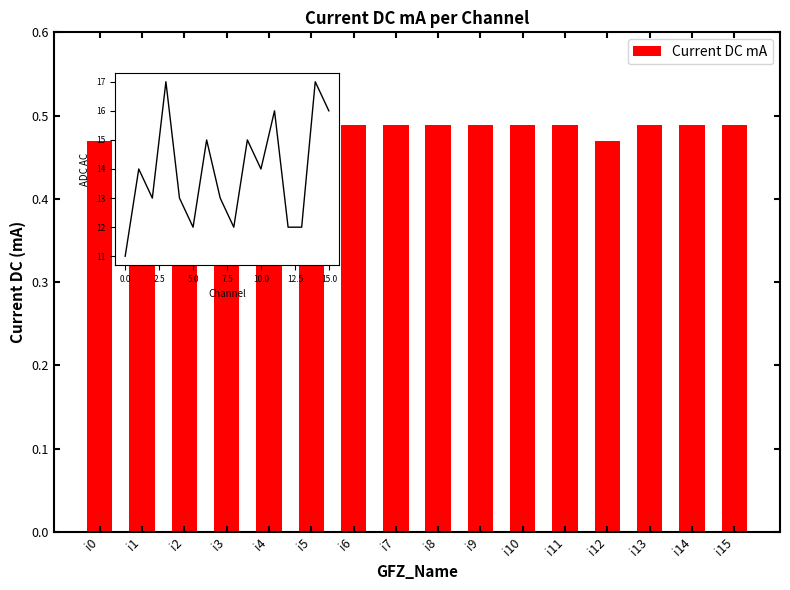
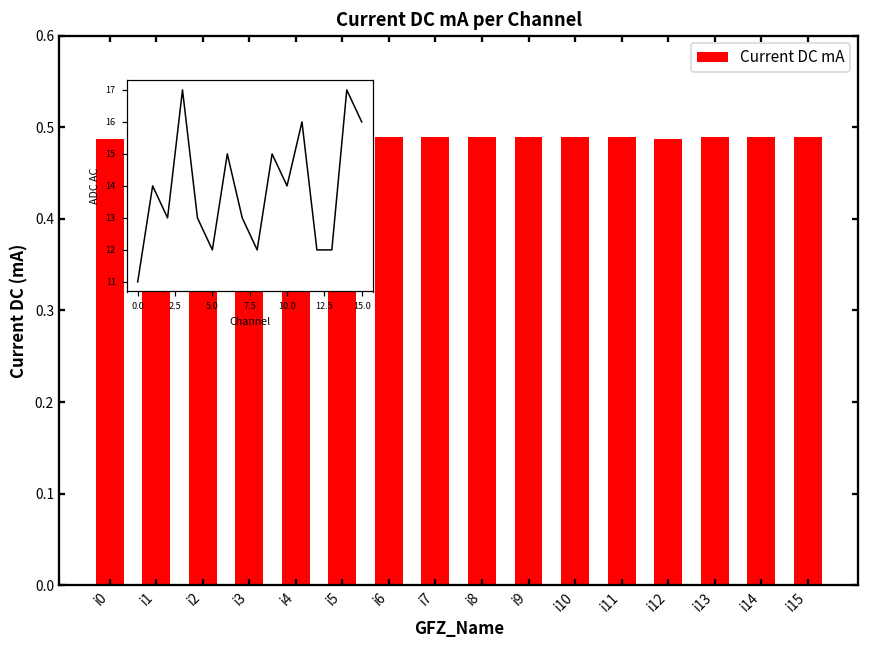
  {
    "Current DC mA per Channel": {
-     "i0": 0.47,
+     "i0": 0.49,
      "i1": 0.49,
      "i2": 0.49,
      "i3": 0.49,
      "i4": 0.49,
      "i5": 0.49,
      "i6": 0.49,
      "i7": 0.49,
      "i8": 0.49,
      "i9": 0.49,
      "i10": 0.49,
      "i11": 0.49,
-     "i12": 0.47,
+     "i12": 0.49,
      "i13": 0.49,
      "i14": 0.49,
      "i15": 0.49
    }
  }
